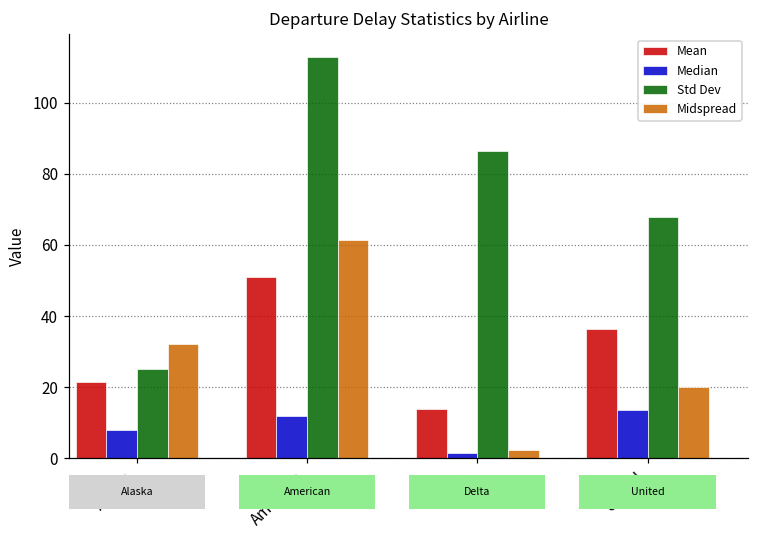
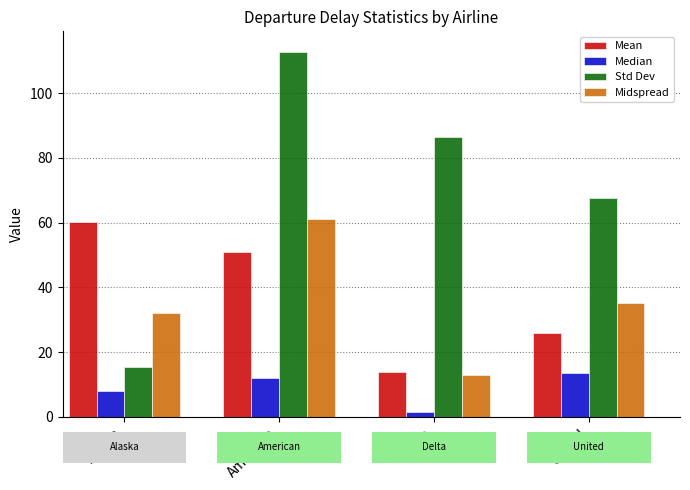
  {
    "Mean": {
-     "Alaska": 21,
+     "Alaska": 60,
      "American": 51,
      "Delta": 14,
-     "United": 36
+     "United": 26
    },
    "Median": {
      "Alaska": 8,
      "American": 12,
      "Delta": 1,
      "United": 14
    },
    "Std Dev": {
-     "Alaska": 25,
+     "Alaska": 15,
      "American": 113,
      "Delta": 86,
      "United": 68
    },
    "Midspread": {
      "Alaska": 32,
      "American": 61,
-     "Delta": 2,
-     "United": 20
+     "Delta": 13,
+     "United": 35
    }
  }
